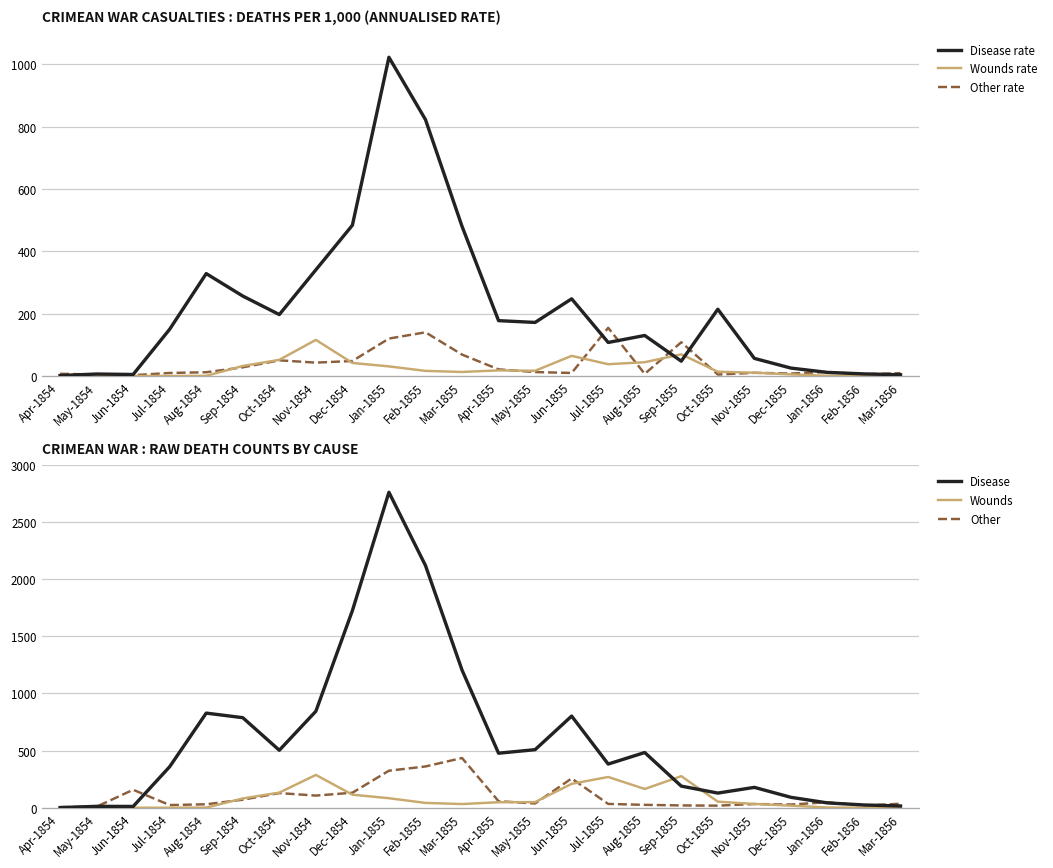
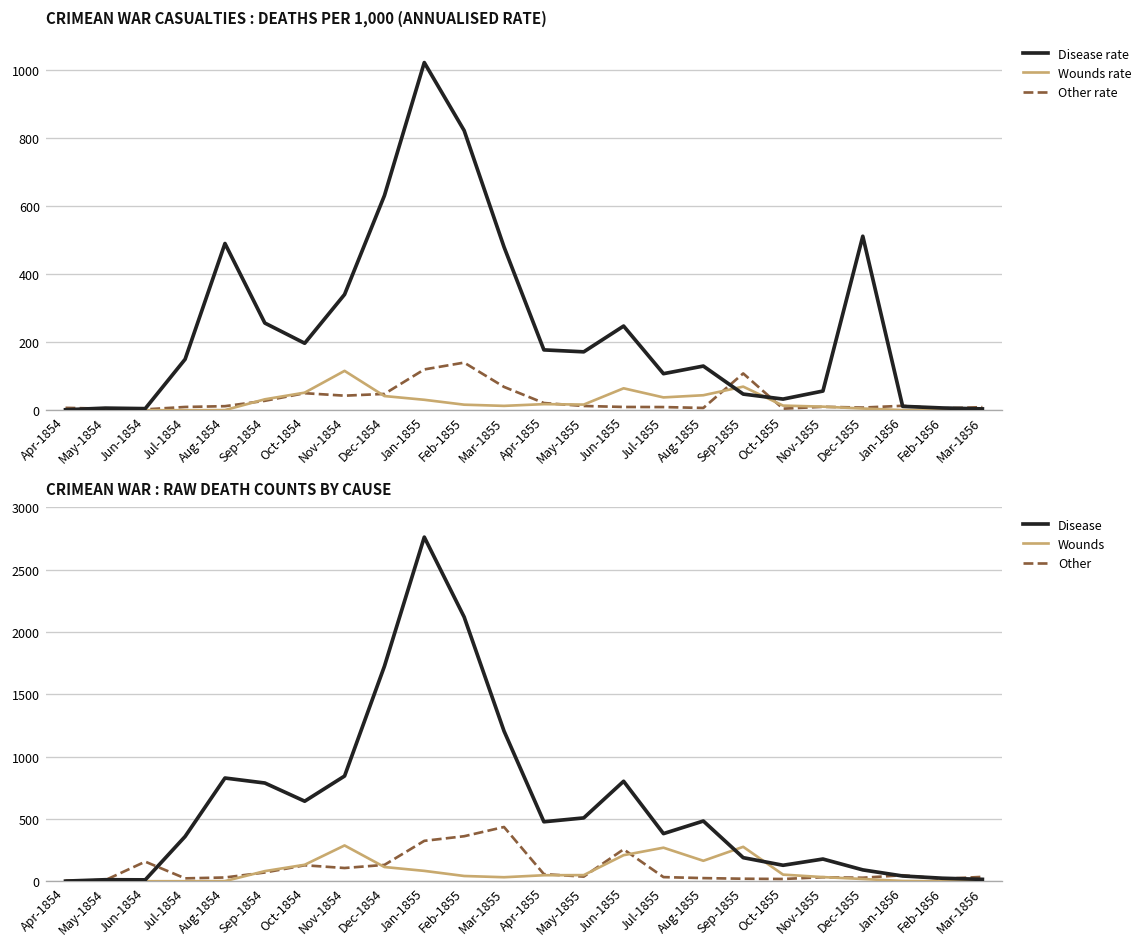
  {
    "CRIMEAN WAR CASUALTIES : DEATHS PER 1,000 (ANNUALISED RATE)": {
      "Disease rate": {
        "Jul-1854": 150,
-       "Aug-1854": 330,
+       "Aug-1854": 490,
        "Sep-1854": 260,
        "Oct-1854": 200,
        "Nov-1854": 340,
-       "Dec-1854": 480,
+       "Dec-1854": 630,
        "Jan-1855": 1020,
        "Feb-1855": 820,
        "Mar-1855": 480,
        "Apr-1855": 180,
        "May-1855": 170,
        "Jun-1855": 250,
        "Jul-1855": 110,
        "Aug-1855": 130,
        "Sep-1855": 50,
-       "Oct-1855": 210,
+       "Oct-1855": 30,
        "Nov-1855": 60,
-       "Dec-1855": 30
+       "Dec-1855": 510
      },
      "Wounds rate": {
        "Jul-1854": 0,
        "Aug-1854": 0,
        "Nov-1854": 120,
        "Jan-1855": 30,
        "Feb-1855": 20,
        "Mar-1855": 10,
        "Jun-1855": 60,
        "Jul-1855": 40,
        "Aug-1855": 40,
        "Sep-1855": 70,
        "Oct-1855": 10,
        "Jan-1856": 0
      },
      "Other rate": {
        "Jul-1854": 10,
        "Aug-1854": 10,
        "Nov-1854": 40,
        "Jan-1855": 120,
        "Feb-1855": 140,
        "Mar-1855": 70,
        "Jun-1855": 10,
-       "Jul-1855": 150,
+       "Jul-1855": 10,
        "Aug-1855": 10,
        "Sep-1855": 110,
        "Oct-1855": 0
      }
    },
    "CRIMEAN WAR : RAW DEATH COUNTS BY CAUSE": {
      "Disease": {
        "Jul-1854": 360,
        "Aug-1854": 830,
        "Sep-1854": 790,
-       "Oct-1854": 500,
+       "Oct-1854": 640,
        "Nov-1854": 840,
        "Dec-1854": 1730,
        "Jan-1855": 2760,
        "Feb-1855": 2120,
        "Mar-1855": 1210,
        "Apr-1855": 480,
        "May-1855": 510,
        "Jun-1855": 800,
        "Jul-1855": 380,
        "Aug-1855": 480,
        "Sep-1855": 190,
        "Oct-1855": 130,
        "Nov-1855": 180,
        "Dec-1855": 90
      },
      "Wounds": {
        "Aug-1854": 0,
        "Nov-1854": 290,
        "Jan-1855": 80,
        "Feb-1855": 40,
        "Mar-1855": 30,
        "Jun-1855": 210,
        "Jul-1855": 270,
        "Aug-1855": 160,
        "Sep-1855": 280,
        "Oct-1855": 50,
        "Jan-1856": 0
      },
      "Other": {
        "Jun-1854": 160,
        "Aug-1854": 30,
        "Nov-1854": 110,
        "Jan-1855": 320,
        "Feb-1855": 360,
        "Mar-1855": 440,
        "Jun-1855": 260,
        "Jul-1855": 30,
        "Aug-1855": 30,
        "Sep-1855": 20,
        "Oct-1855": 20
      }
    }
  }
